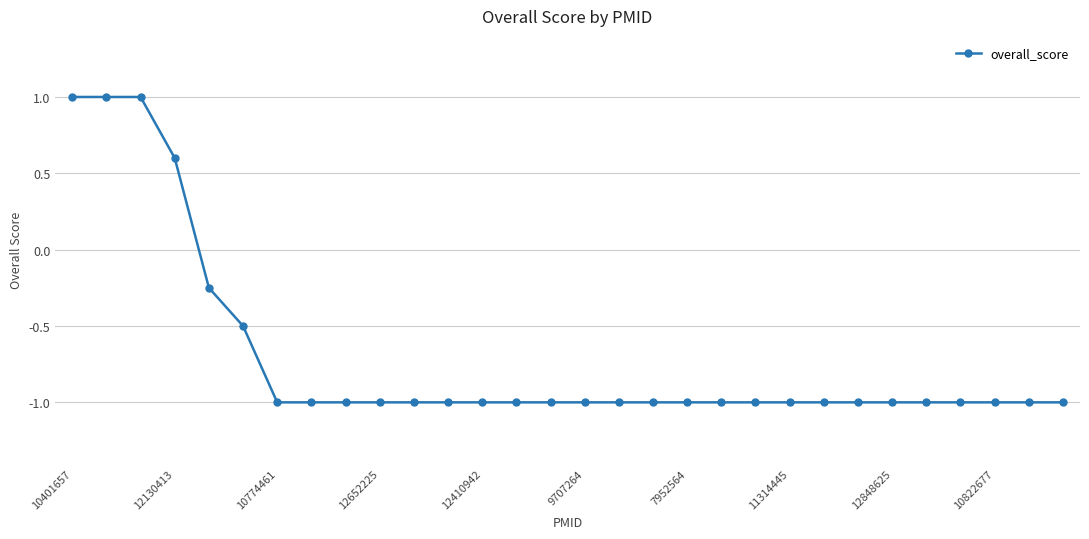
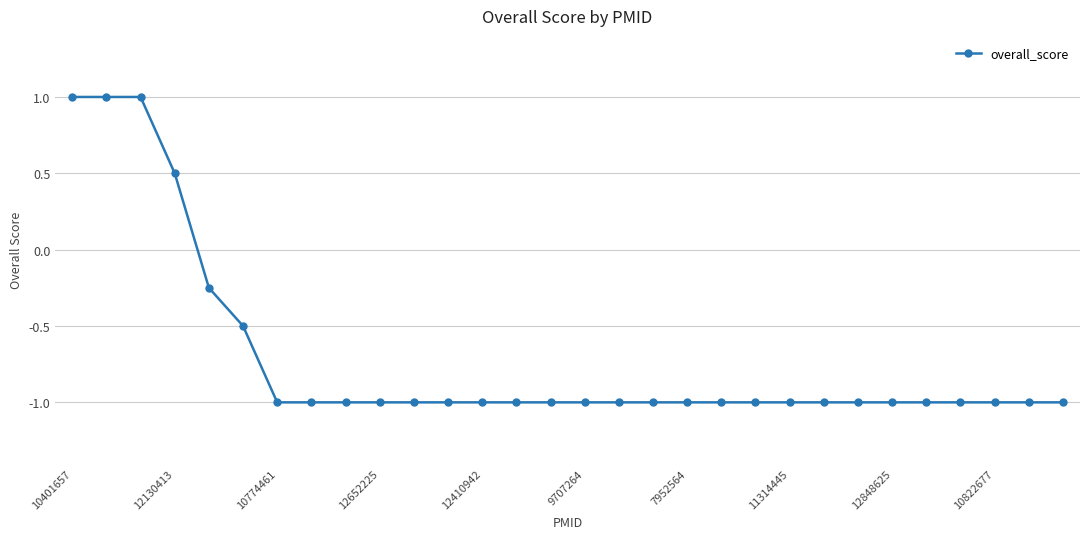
  {
-   "12130413": 0.6,
+   "12130413": 0.5,
    "10774461": -1.0,
    "12652225": -1.0,
    "12410942": -1.0,
    "9707264": -1.0,
    "7952564": -1.0,
    "11314445": -1.0,
    "12848625": -1.0,
    "10822677": -1.0
  }
